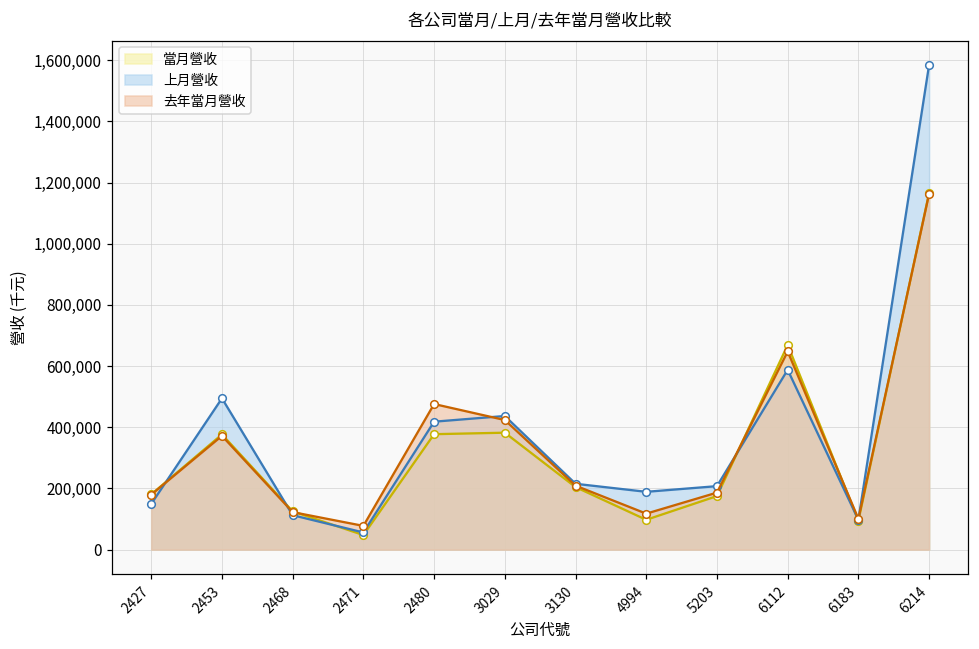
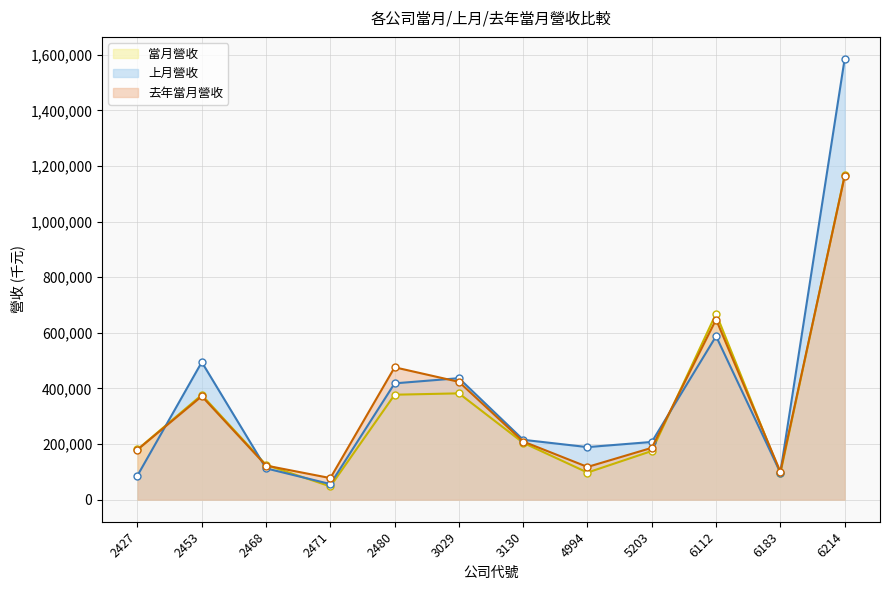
  {
    "上月營收": {
-     "2427": "150,000",
+     "2427": "90,000",
      "2453": "490,000",
      "2468": "110,000",
      "2480": "420,000",
      "3029": "440,000",
      "4994": "190,000",
      "5203": "210,000",
      "6112": "590,000",
      "6214": "1,580,000"
    }
  }
